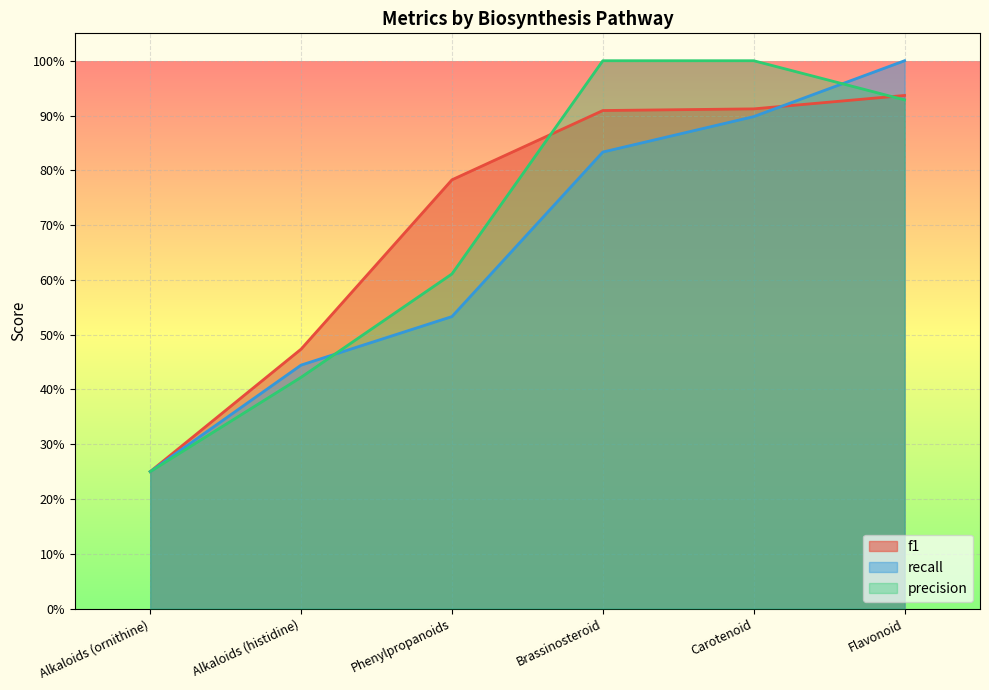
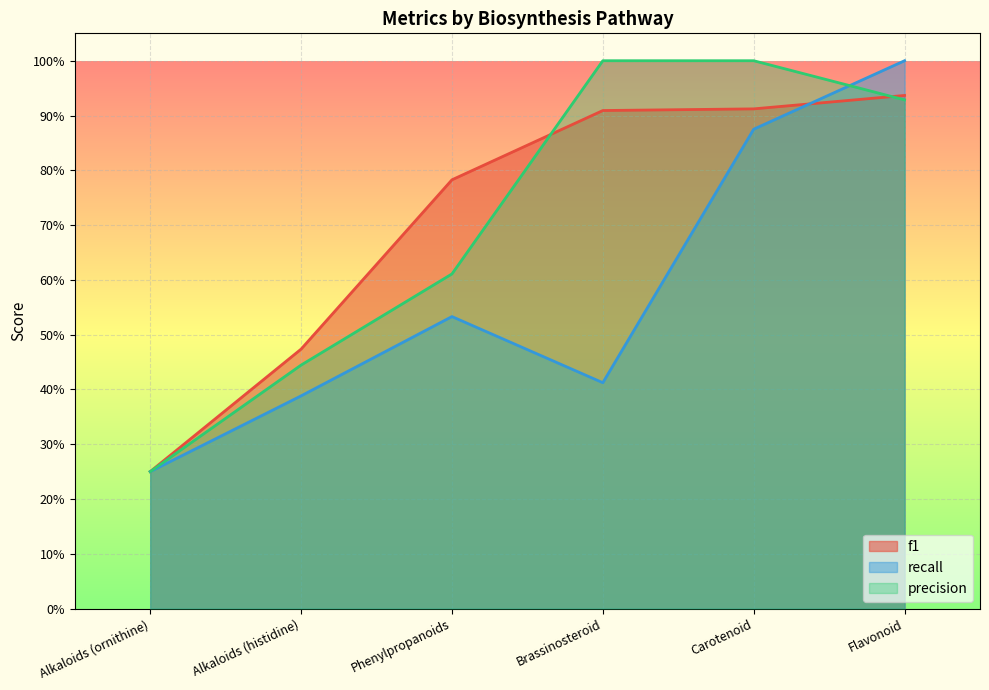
  {
    "f1": {
      "Alkaloids (histidine)": "47%",
      "Phenylpropanoids": "78%",
      "Brassinosteroid": "91%",
      "Carotenoid": "91%",
      "Flavonoid": "94%"
    },
    "recall": {
-     "Alkaloids (histidine)": "44%",
+     "Alkaloids (histidine)": "39%",
      "Phenylpropanoids": "53%",
-     "Brassinosteroid": "83%",
-     "Carotenoid": "90%",
+     "Brassinosteroid": "41%",
+     "Carotenoid": "88%",
      "Flavonoid": "100%"
    },
    "precision": {
-     "Alkaloids (histidine)": "42%",
+     "Alkaloids (histidine)": "44%",
      "Phenylpropanoids": "61%",
      "Brassinosteroid": "100%",
      "Carotenoid": "100%",
      "Flavonoid": "93%"
    }
  }
